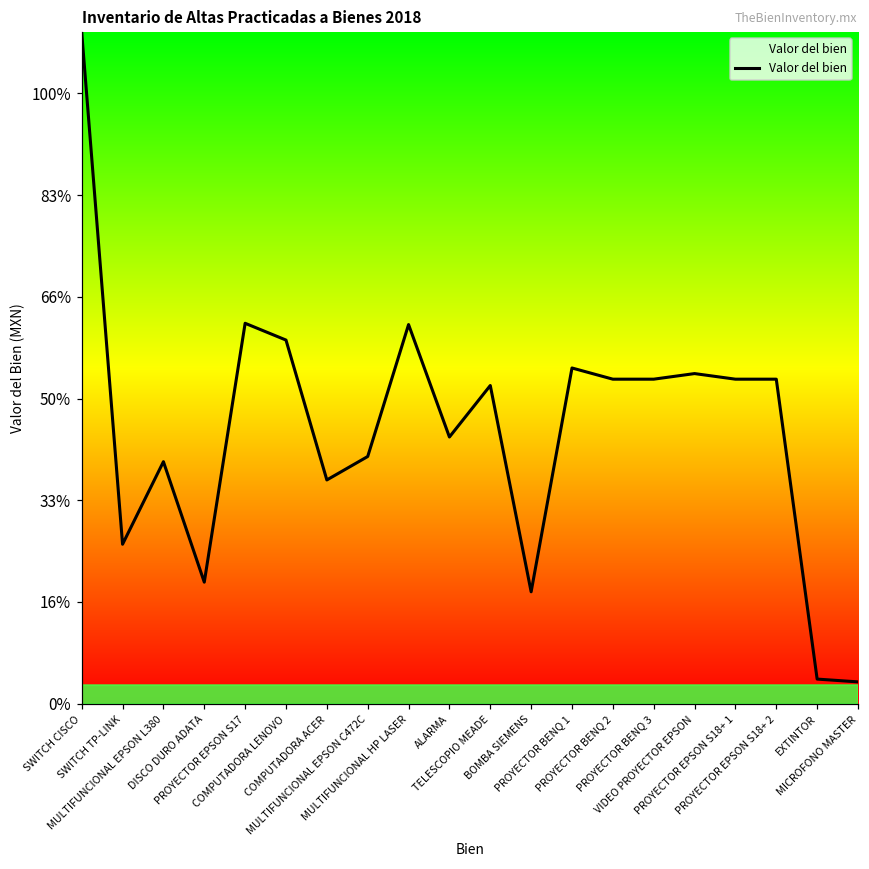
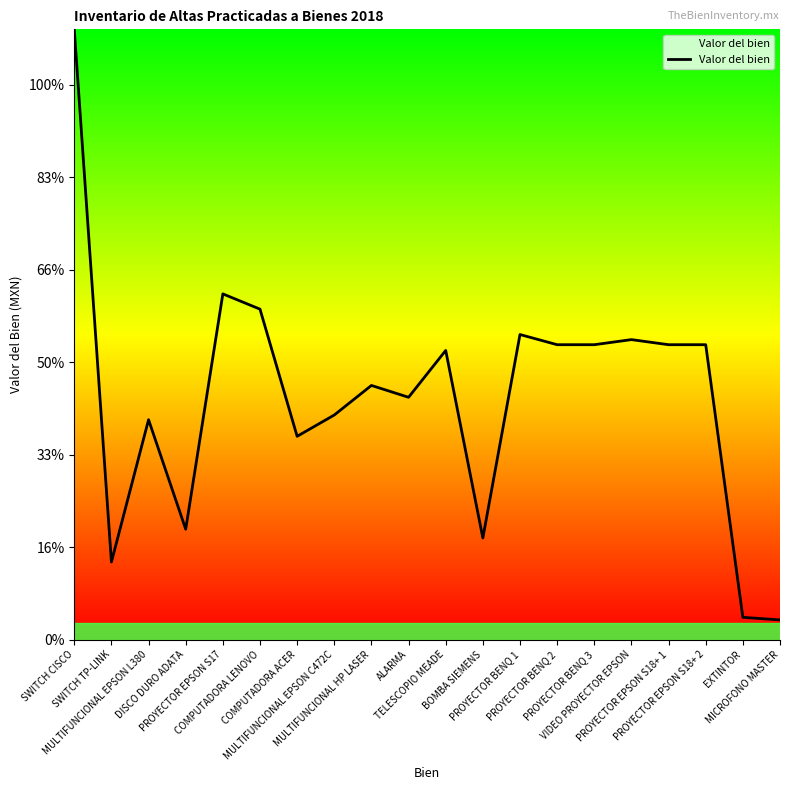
  {
    "SWITCH CISCO": "110%",
-   "SWITCH TP-LINK": "26%",
+   "SWITCH TP-LINK": "14%",
    "MULTIFUNCIONAL EPSON L380": "40%",
    "DISCO DURO ADATA": "20%",
    "PROYECTOR EPSON S17": "62%",
    "COMPUTADORA LENOVO": "60%",
    "COMPUTADORA ACER": "37%",
    "MULTIFUNCIONAL EPSON C472C": "40%",
-   "MULTIFUNCIONAL HP LASER": "62%",
+   "MULTIFUNCIONAL HP LASER": "46%",
    "ALARMA": "44%",
    "TELESCOPIO MEADE": "52%",
    "BOMBA SIEMENS": "18%",
    "PROYECTOR BENQ 1": "55%",
    "PROYECTOR BENQ 2": "53%",
    "PROYECTOR BENQ 3": "53%",
    "VIDEO PROYECTOR EPSON": "54%",
    "PROYECTOR EPSON S18+ 1": "53%",
    "PROYECTOR EPSON S18+ 2": "53%",
    "EXTINTOR": "4%",
    "MICROFONO MASTER": "4%"
  }
